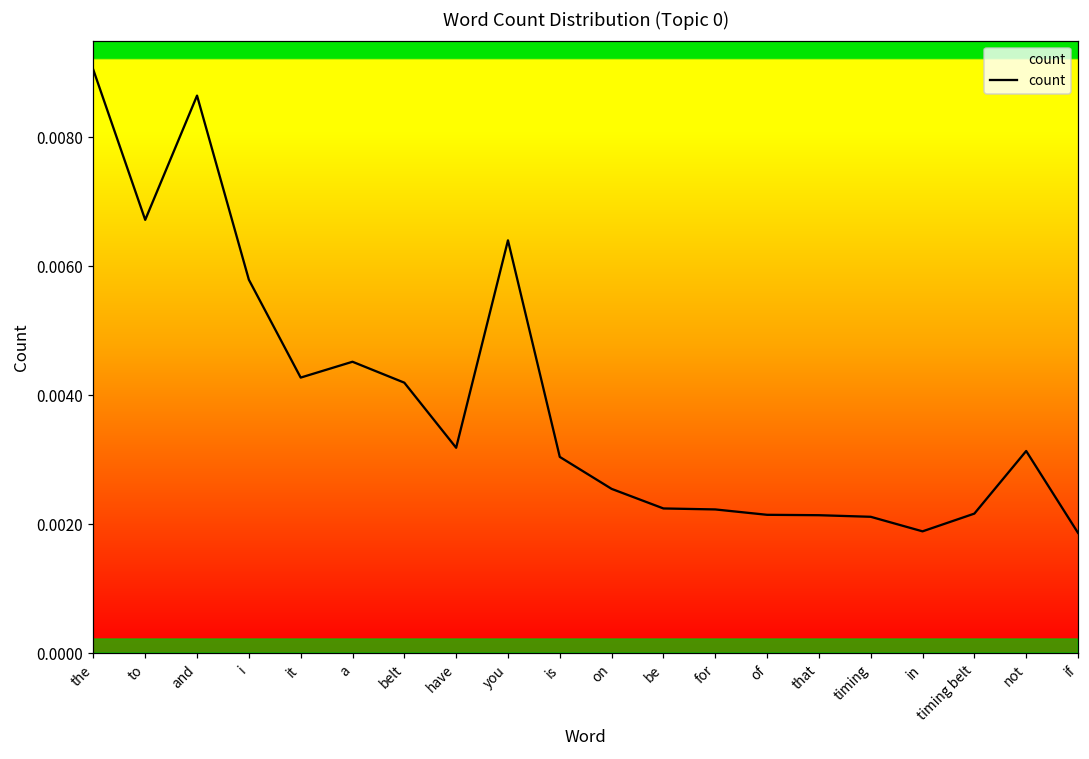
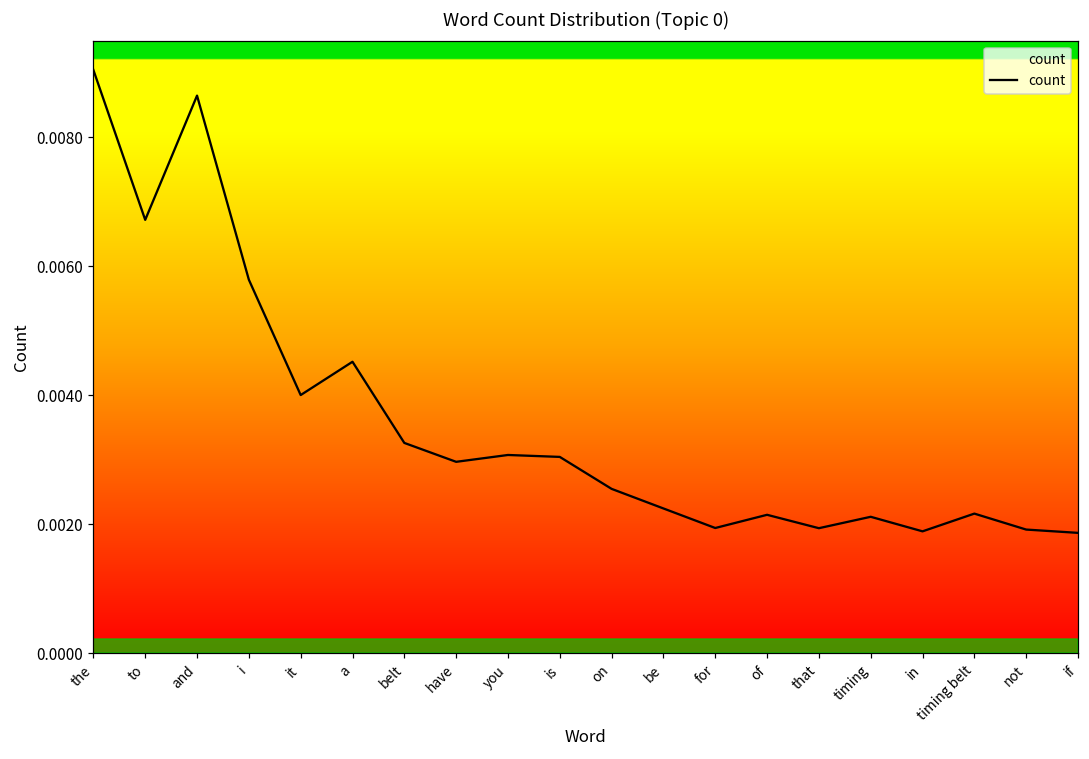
  {
    "the": 0.0090,
    "to": 0.0067,
    "and": 0.0086,
    "i": 0.0058,
-   "it": 0.0043,
+   "it": 0.0040,
    "a": 0.0045,
-   "belt": 0.0042,
-   "have": 0.0032,
-   "you": 0.0064,
+   "belt": 0.0033,
+   "have": 0.0030,
+   "you": 0.0031,
    "is": 0.0030,
    "on": 0.0025,
    "be": 0.0022,
-   "for": 0.0022,
+   "for": 0.0019,
    "of": 0.0021,
-   "that": 0.0021,
+   "that": 0.0019,
    "timing": 0.0021,
    "in": 0.0019,
    "timing belt": 0.0022,
-   "not": 0.0031,
+   "not": 0.0019,
    "if": 0.0019
  }
